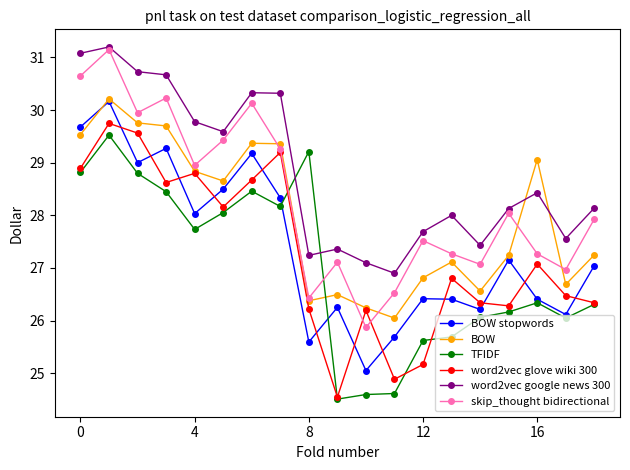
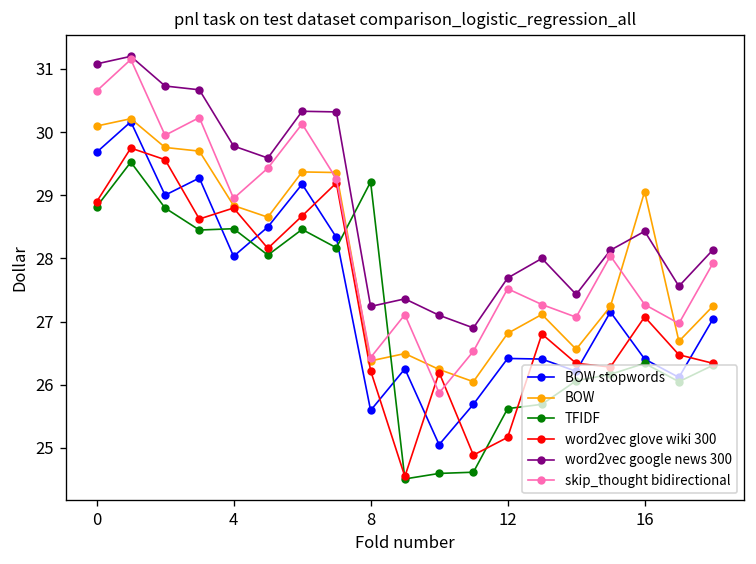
  {
    "BOW stopwords": {
      "0": 29.7,
      "4": 28.0,
      "8": 25.6,
      "12": 26.4,
      "16": 26.4
    },
    "BOW": {
-     "0": 29.5,
+     "0": 30.1,
      "8": 26.4,
      "12": 26.8,
      "16": 29.1
    },
    "TFIDF": {
      "0": 28.8,
-     "4": 27.7,
+     "4": 28.5,
      "8": 29.2,
      "12": 25.6,
      "16": 26.3
    },
    "word2vec glove wiki 300": {
      "0": 28.9,
      "8": 26.2,
      "12": 25.2,
      "16": 27.1
    },
    "word2vec google news 300": {
      "0": 31.1,
      "4": 29.8,
      "8": 27.2,
      "12": 27.7,
      "16": 28.4
    },
    "skip_thought bidirectional": {
      "0": 30.7,
      "4": 29.0,
      "8": 26.4,
      "12": 27.5,
      "16": 27.3
    }
  }
